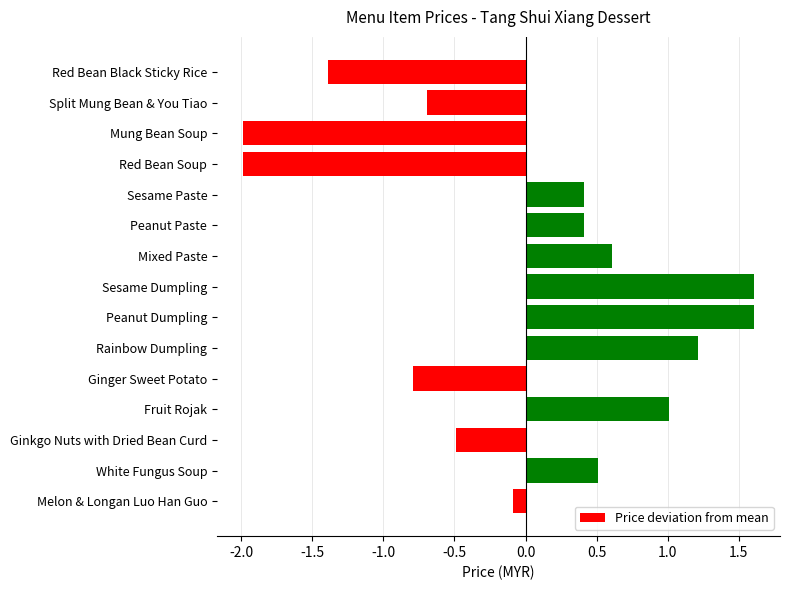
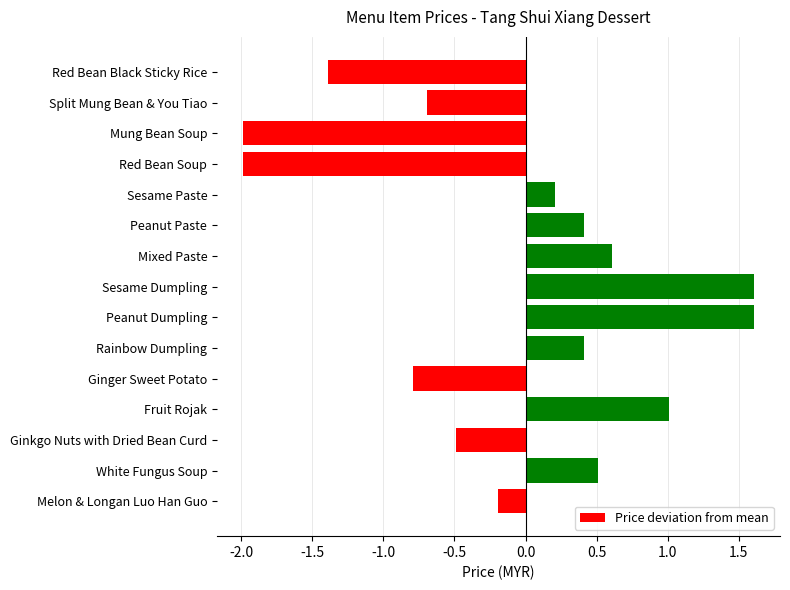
  {
    "Red Bean Black Sticky Rice": -1.39,
    "Split Mung Bean & You Tiao": -0.69,
    "Mung Bean Soup": -1.99,
    "Red Bean Soup": -1.99,
-   "Sesame Paste": 0.41,
+   "Sesame Paste": 0.21,
    "Peanut Paste": 0.41,
    "Mixed Paste": 0.61,
    "Sesame Dumpling": 1.61,
    "Peanut Dumpling": 1.61,
-   "Rainbow Dumpling": 1.21,
+   "Rainbow Dumpling": 0.41,
    "Ginger Sweet Potato": -0.79,
    "Fruit Rojak": 1.01,
    "Ginkgo Nuts with Dried Bean Curd": -0.49,
    "White Fungus Soup": 0.51,
-   "Melon & Longan Luo Han Guo": -0.09
+   "Melon & Longan Luo Han Guo": -0.19
  }
